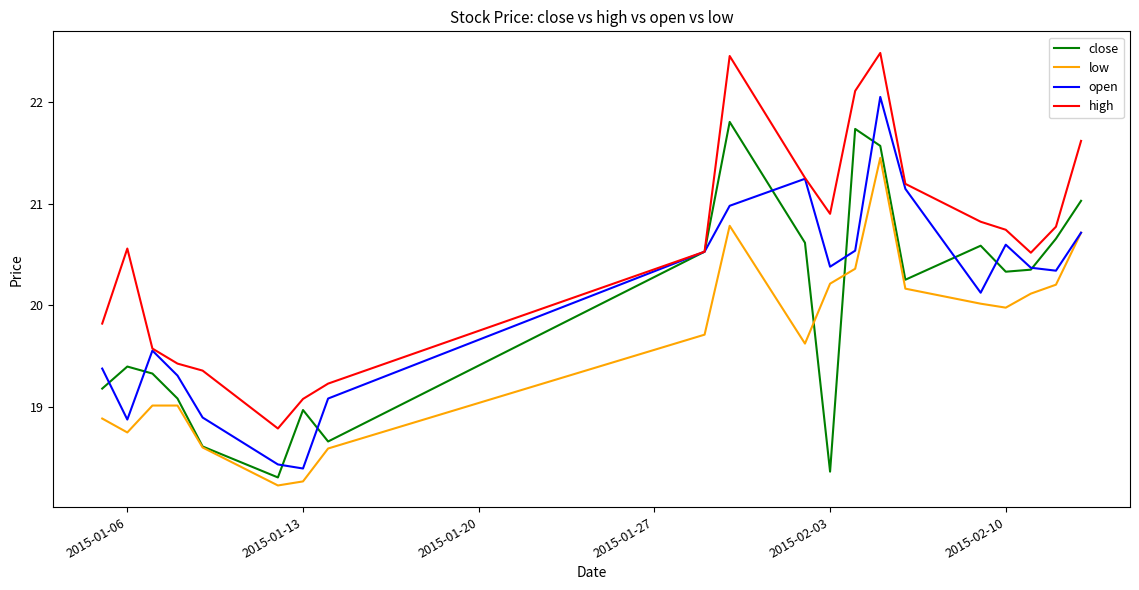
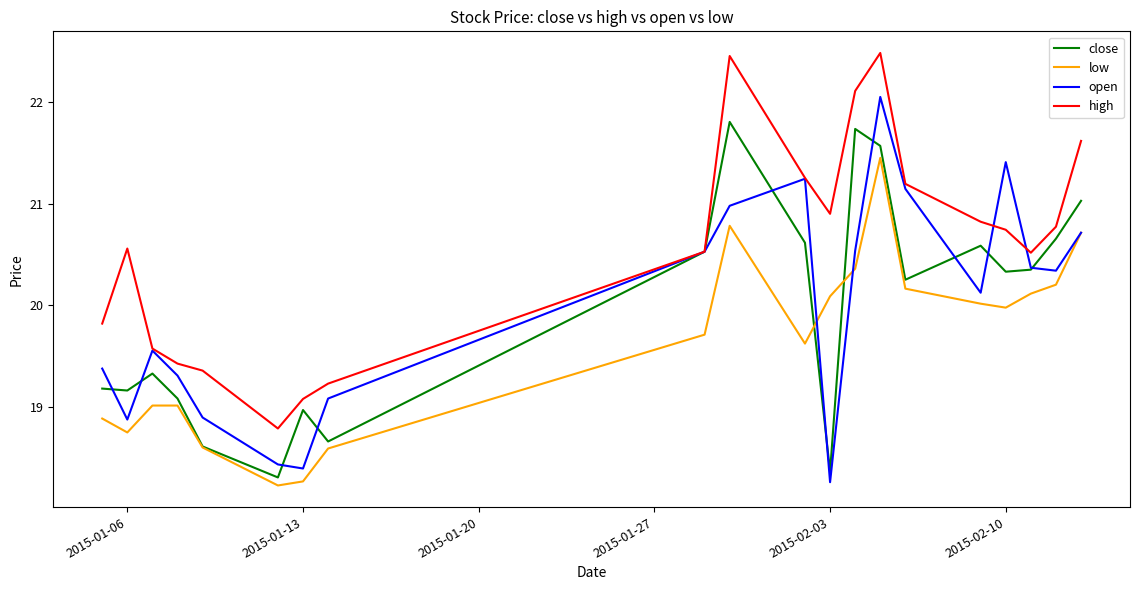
  {
    "close": {
-     "2015-01-06": 19.40,
+     "2015-01-06": 19.16,
      "2015-01-13": 18.97,
      "2015-02-03": 18.36,
      "2015-02-10": 20.33
    },
    "low": {
      "2015-01-06": 18.75,
      "2015-01-13": 18.26,
-     "2015-02-03": 20.21,
+     "2015-02-03": 20.09,
      "2015-02-10": 19.98
    },
    "open": {
      "2015-01-06": 18.87,
      "2015-01-13": 18.39,
-     "2015-02-03": 20.38,
-     "2015-02-10": 20.60
+     "2015-02-03": 18.26,
+     "2015-02-10": 21.41
    },
    "high": {
      "2015-01-06": 20.56,
      "2015-01-13": 19.08,
      "2015-02-03": 20.90,
      "2015-02-10": 20.74
    }
  }
